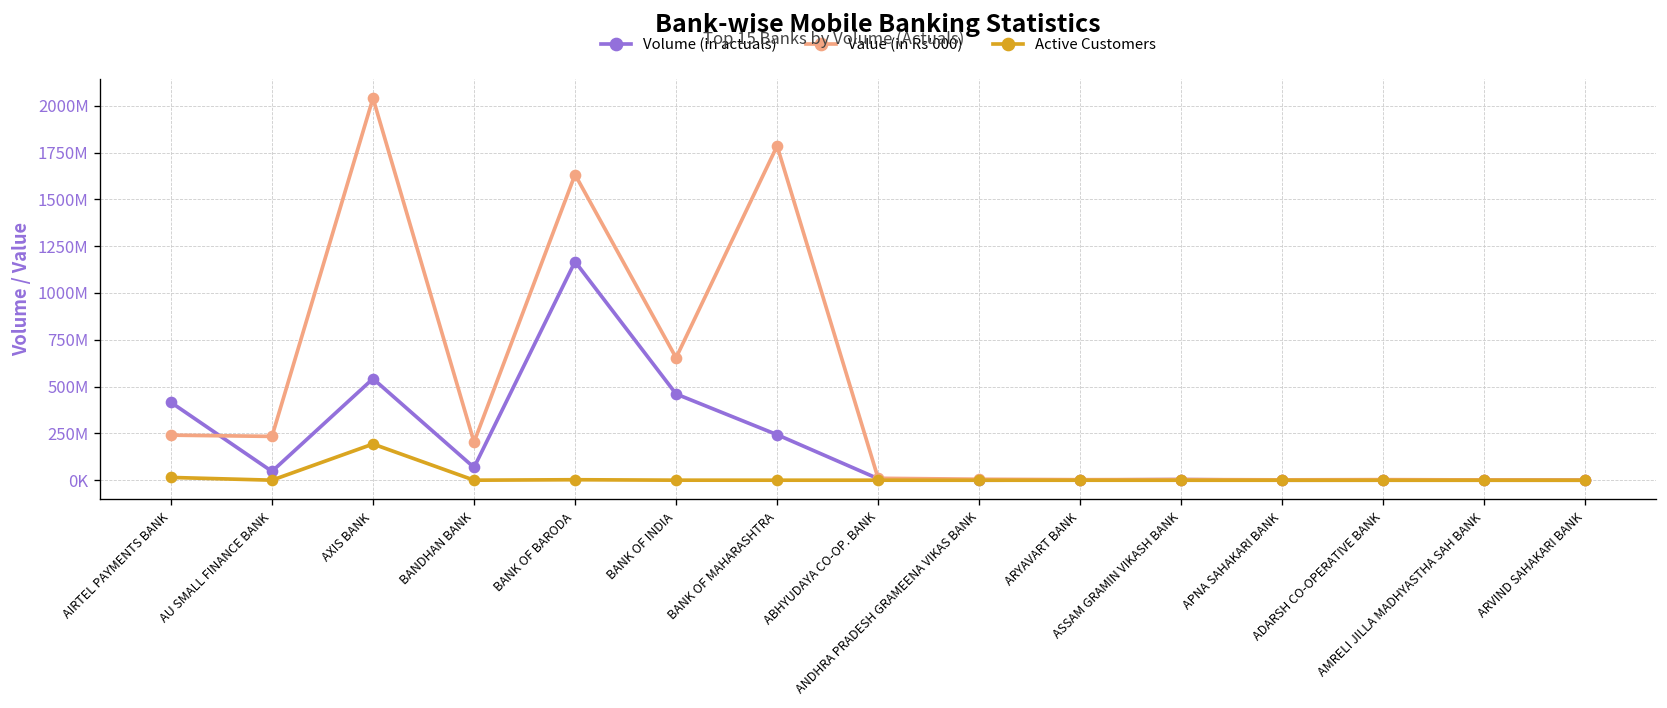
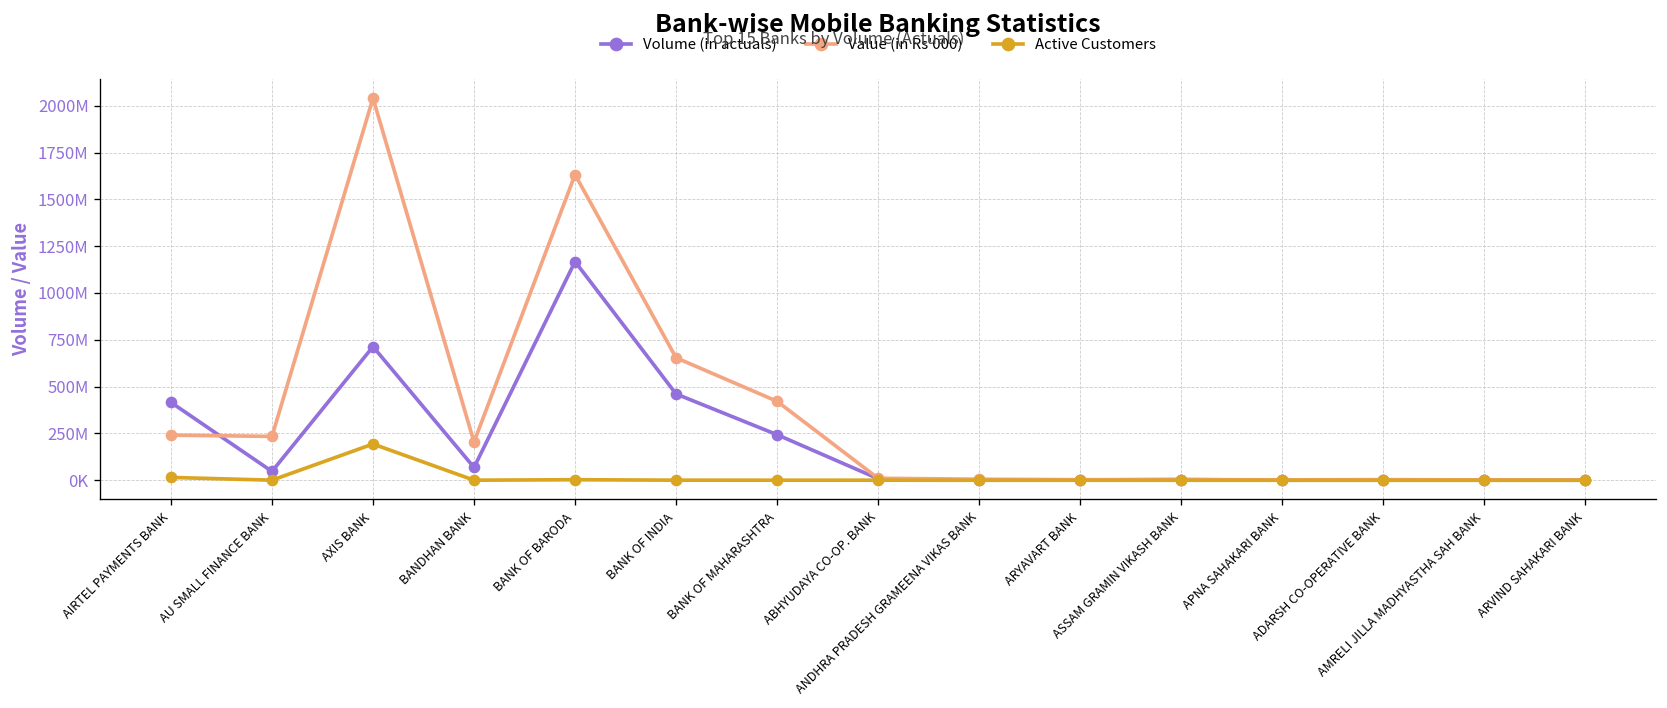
  {
    "Volume (in actuals)": {
      "AIRTEL PAYMENTS BANK": 420000000,
      "AU SMALL FINANCE BANK": 50000000,
-     "AXIS BANK": 540000000,
+     "AXIS BANK": 710000000,
      "BANDHAN BANK": 70000000,
      "BANK OF BARODA": 1170000000,
      "BANK OF INDIA": 460000000,
      "BANK OF MAHARASHTRA": 240000000
    },
    "Value (in Rs'000)": {
      "AIRTEL PAYMENTS BANK": 240000000,
      "AU SMALL FINANCE BANK": 230000000,
      "AXIS BANK": 2040000000,
      "BANDHAN BANK": 200000000,
      "BANK OF BARODA": 1630000000,
      "BANK OF INDIA": 650000000,
-     "BANK OF MAHARASHTRA": 1790000000
+     "BANK OF MAHARASHTRA": 420000000
    },
    "Active Customers": {
      "AIRTEL PAYMENTS BANK": 20000000,
      "AU SMALL FINANCE BANK": 0,
      "AXIS BANK": 190000000,
      "BANDHAN BANK": 0,
      "BANK OF BARODA": 0,
      "BANK OF INDIA": 0,
      "BANK OF MAHARASHTRA": 0
    }
  }
